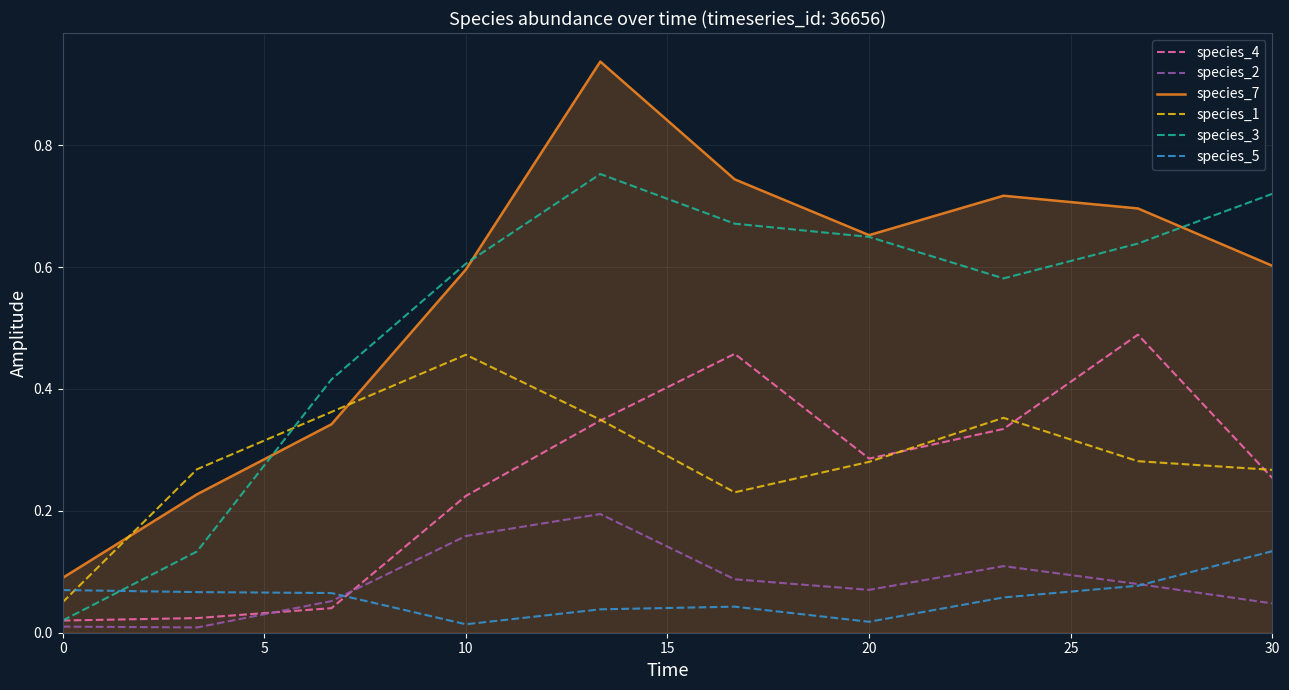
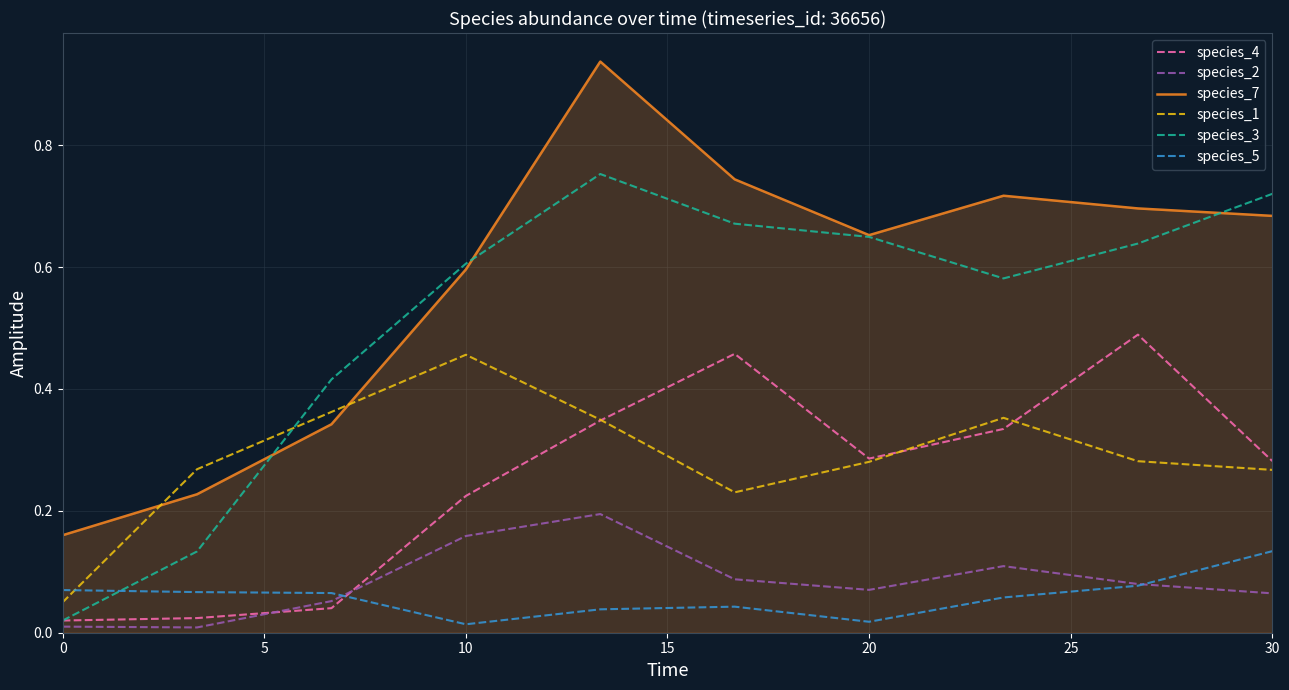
  {
    "species_4": {
      "10": 0.22,
      "20": 0.29,
-     "30": 0.25
+     "30": 0.28
    },
    "species_2": {
      "0": 0.01,
      "10": 0.16,
      "20": 0.07,
-     "30": 0.05
+     "30": 0.06
    },
    "species_7": {
-     "0": 0.09,
+     "0": 0.16,
      "10": 0.60,
-     "30": 0.60
+     "30": 0.68
    },
    "species_1": {
      "0": 0.05,
      "10": 0.46,
      "20": 0.28,
      "30": 0.27
    },
    "species_3": {
      "10": 0.61,
      "30": 0.72
    },
    "species_5": {
      "0": 0.07,
      "10": 0.01,
      "20": 0.02,
      "30": 0.13
    }
  }
